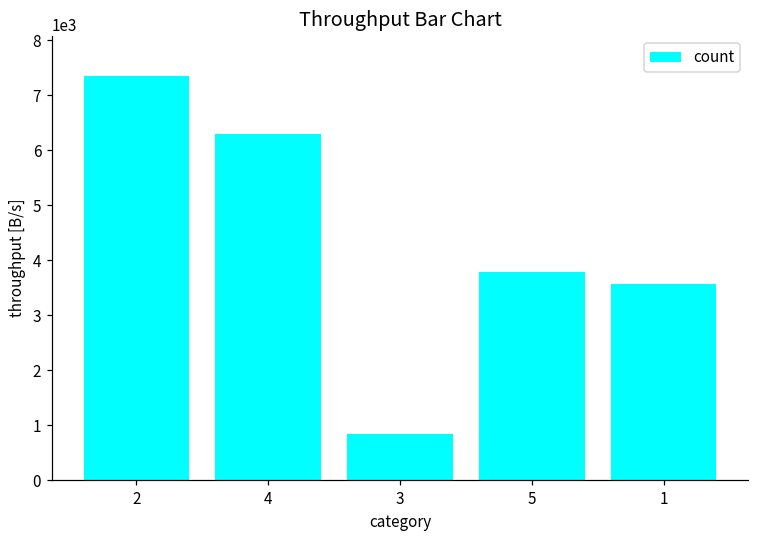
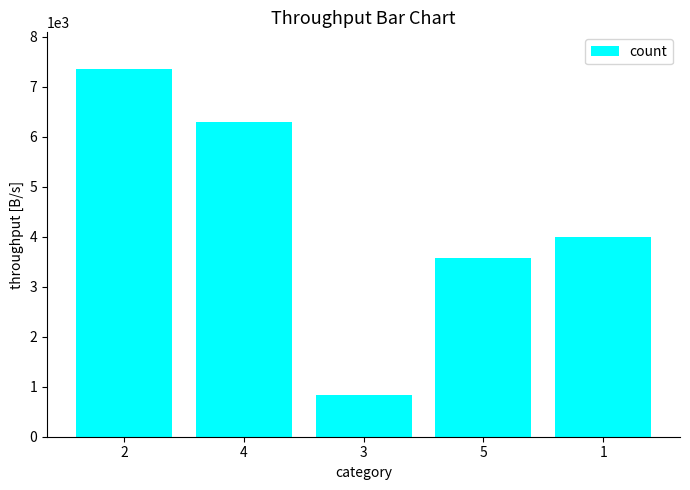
  {
    "2": 7400,
    "4": 6300,
    "3": 800,
-   "5": 3800,
-   "1": 3600
+   "5": 3600,
+   "1": 4000
  }
